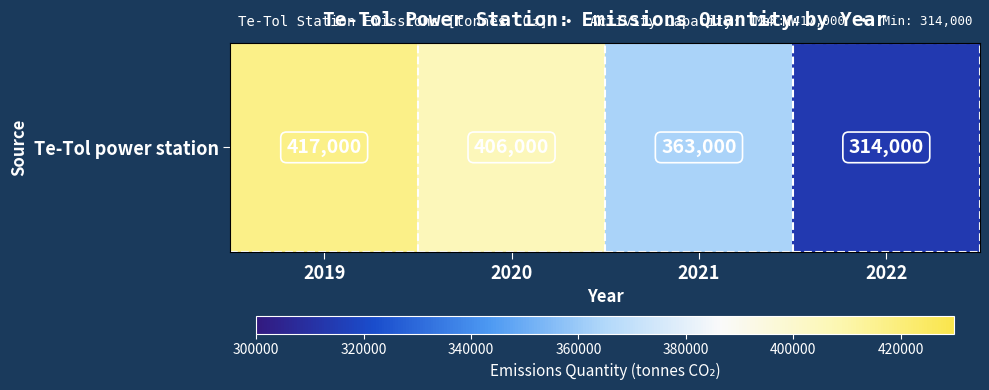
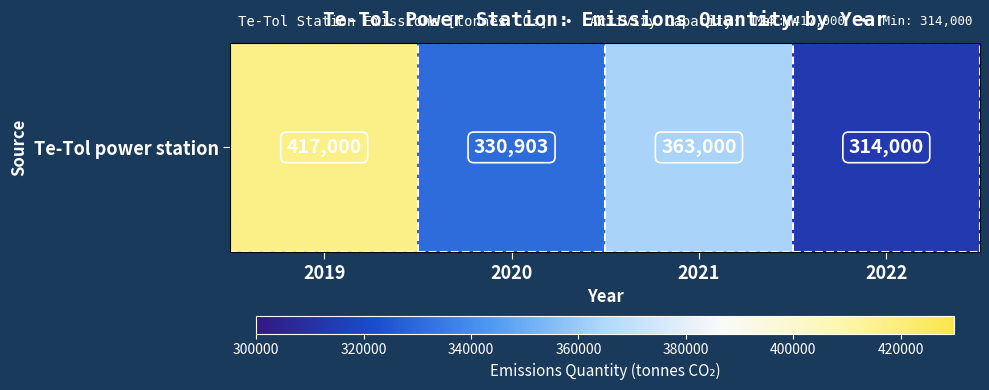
  {
    "Te-Tol power station": {
-     "2020": "406,000"
+     "2020": "330,903"
    }
  }
